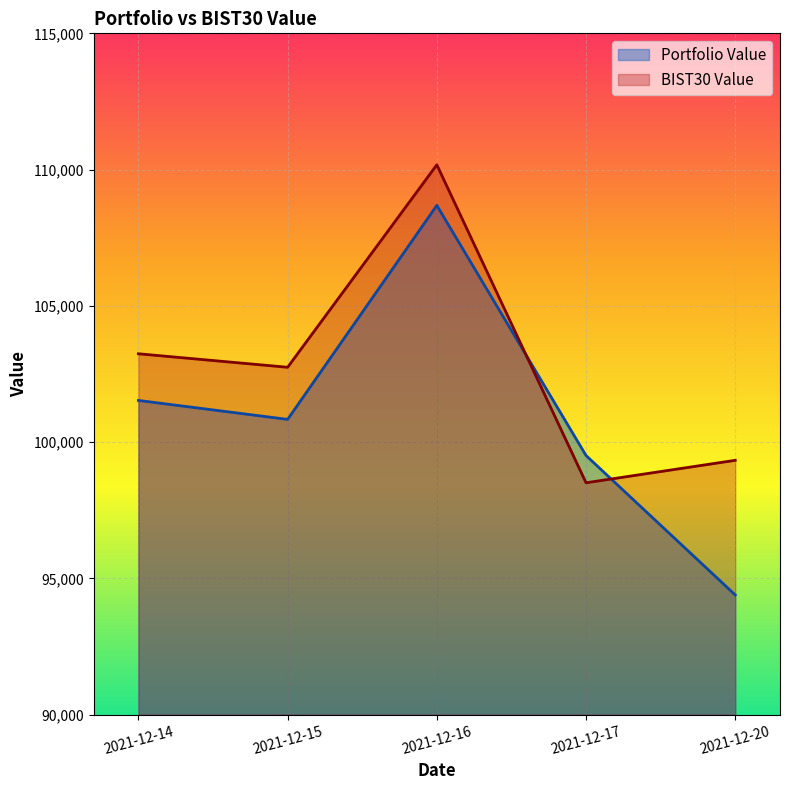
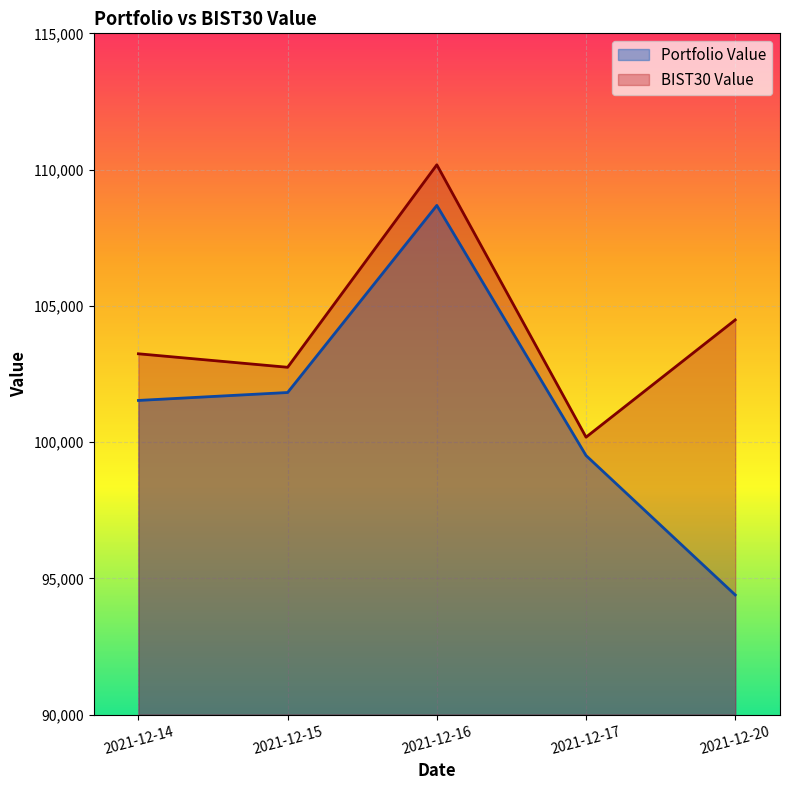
  {
    "Portfolio Value": {
      "2021-12-14": "101,500",
-     "2021-12-15": "100,800",
+     "2021-12-15": "101,800",
      "2021-12-16": "108,700",
      "2021-12-17": "99,500",
      "2021-12-20": "94,400"
    },
    "BIST30 Value": {
      "2021-12-14": "103,200",
      "2021-12-15": "102,700",
      "2021-12-16": "110,200",
-     "2021-12-17": "98,500",
-     "2021-12-20": "99,300"
+     "2021-12-17": "100,200",
+     "2021-12-20": "104,500"
    }
  }
